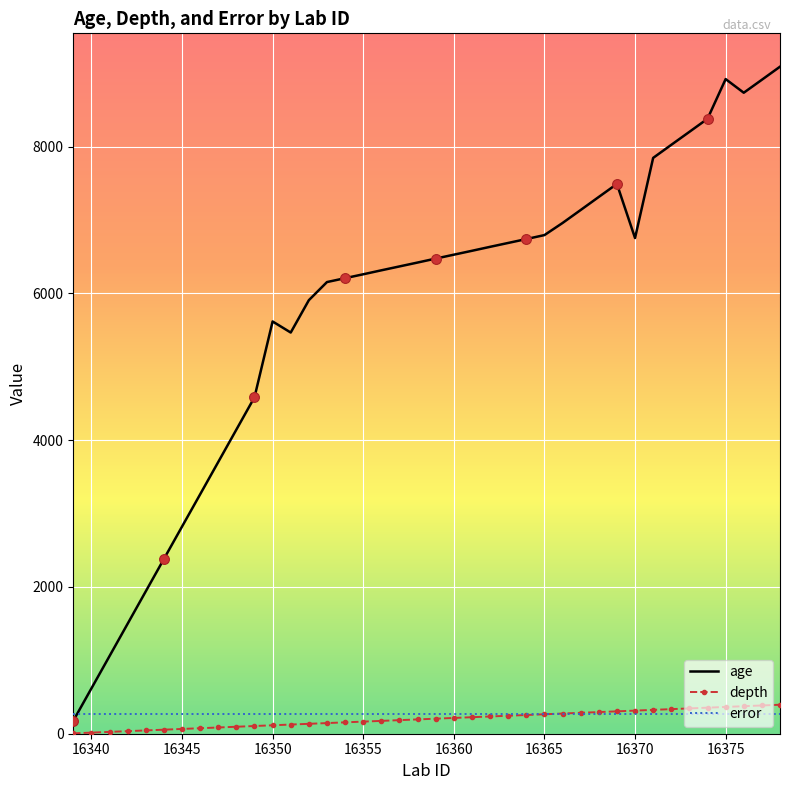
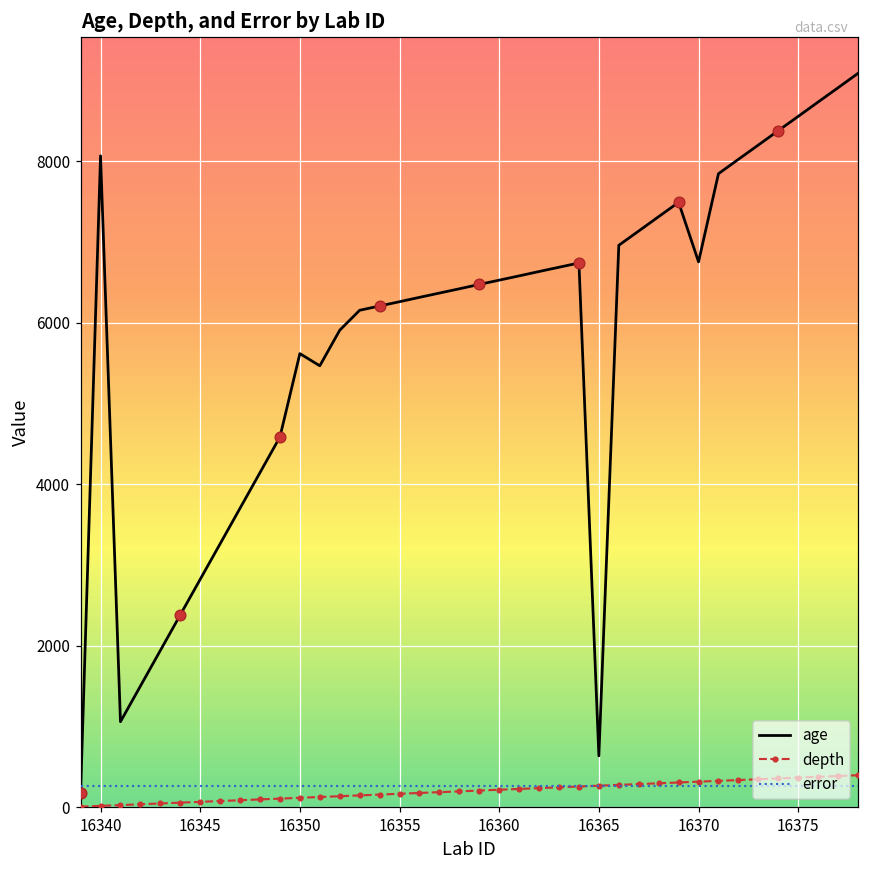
  {
    "age": {
-     "16340": 600,
+     "16340": 8100,
      "16345": 2800,
      "16350": 5600,
      "16355": 6300,
      "16360": 6500,
-     "16365": 6800,
+     "16365": 600,
      "16370": 6800,
-     "16375": 8900
+     "16375": 8600
    },
    "error": {
      "16340": 300,
      "16345": 300,
      "16350": 300,
      "16355": 300,
      "16360": 300,
      "16370": 300
    }
  }
